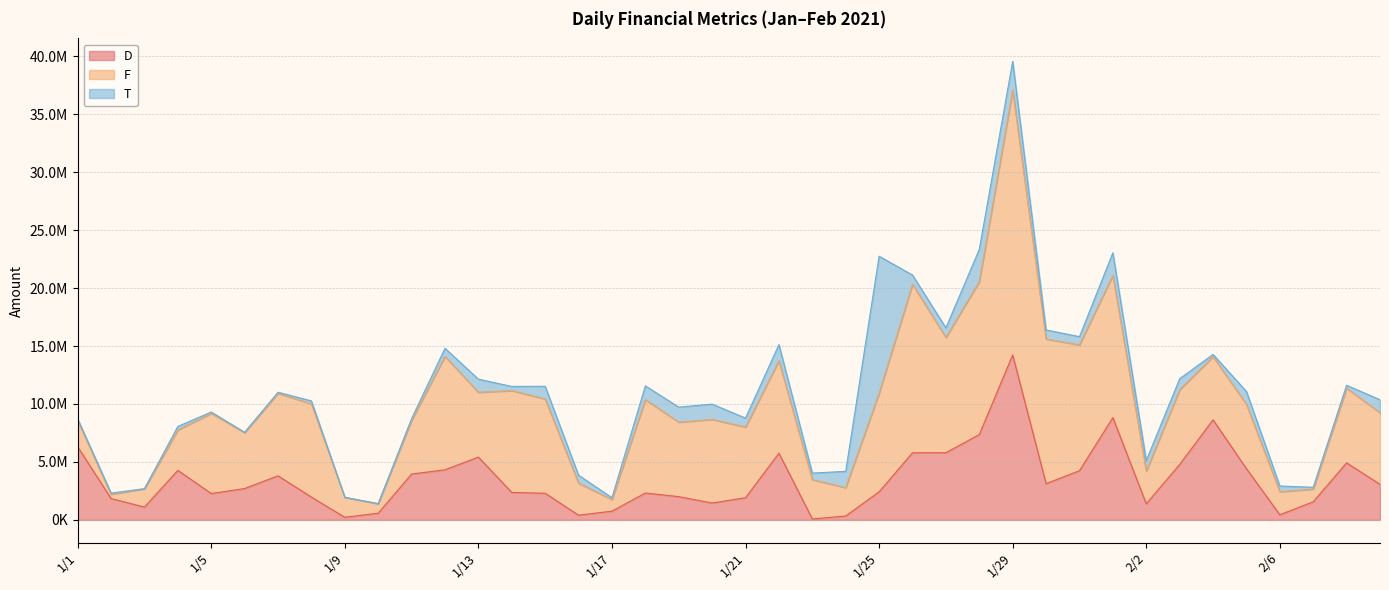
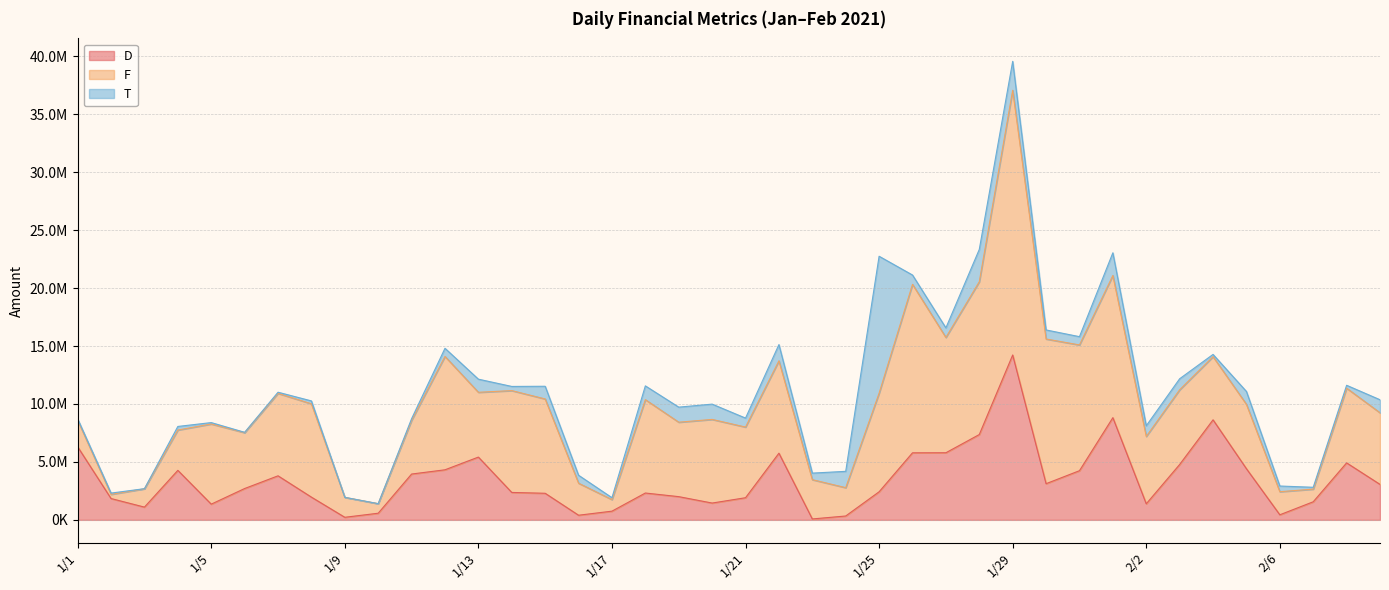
  {
    "D": {
      "1/1": 6300000,
-     "1/5": 2300000,
+     "1/5": 1400000,
      "1/9": 200000,
      "1/13": 5400000,
      "1/17": 800000,
      "1/21": 1900000,
      "1/25": 2400000,
      "1/29": 14200000,
      "2/2": 1400000,
      "2/6": 400000
    },
    "F": {
      "1/13": 5600000,
      "1/21": 6100000,
      "1/25": 8500000,
      "1/29": 22800000,
-     "2/2": 2800000,
+     "2/2": 5800000,
      "2/6": 2000000
    },
    "T": {
      "1/13": 1100000,
      "1/21": 800000,
      "1/25": 11800000,
      "1/29": 2500000,
      "2/2": 900000,
      "2/6": 500000
    }
  }
